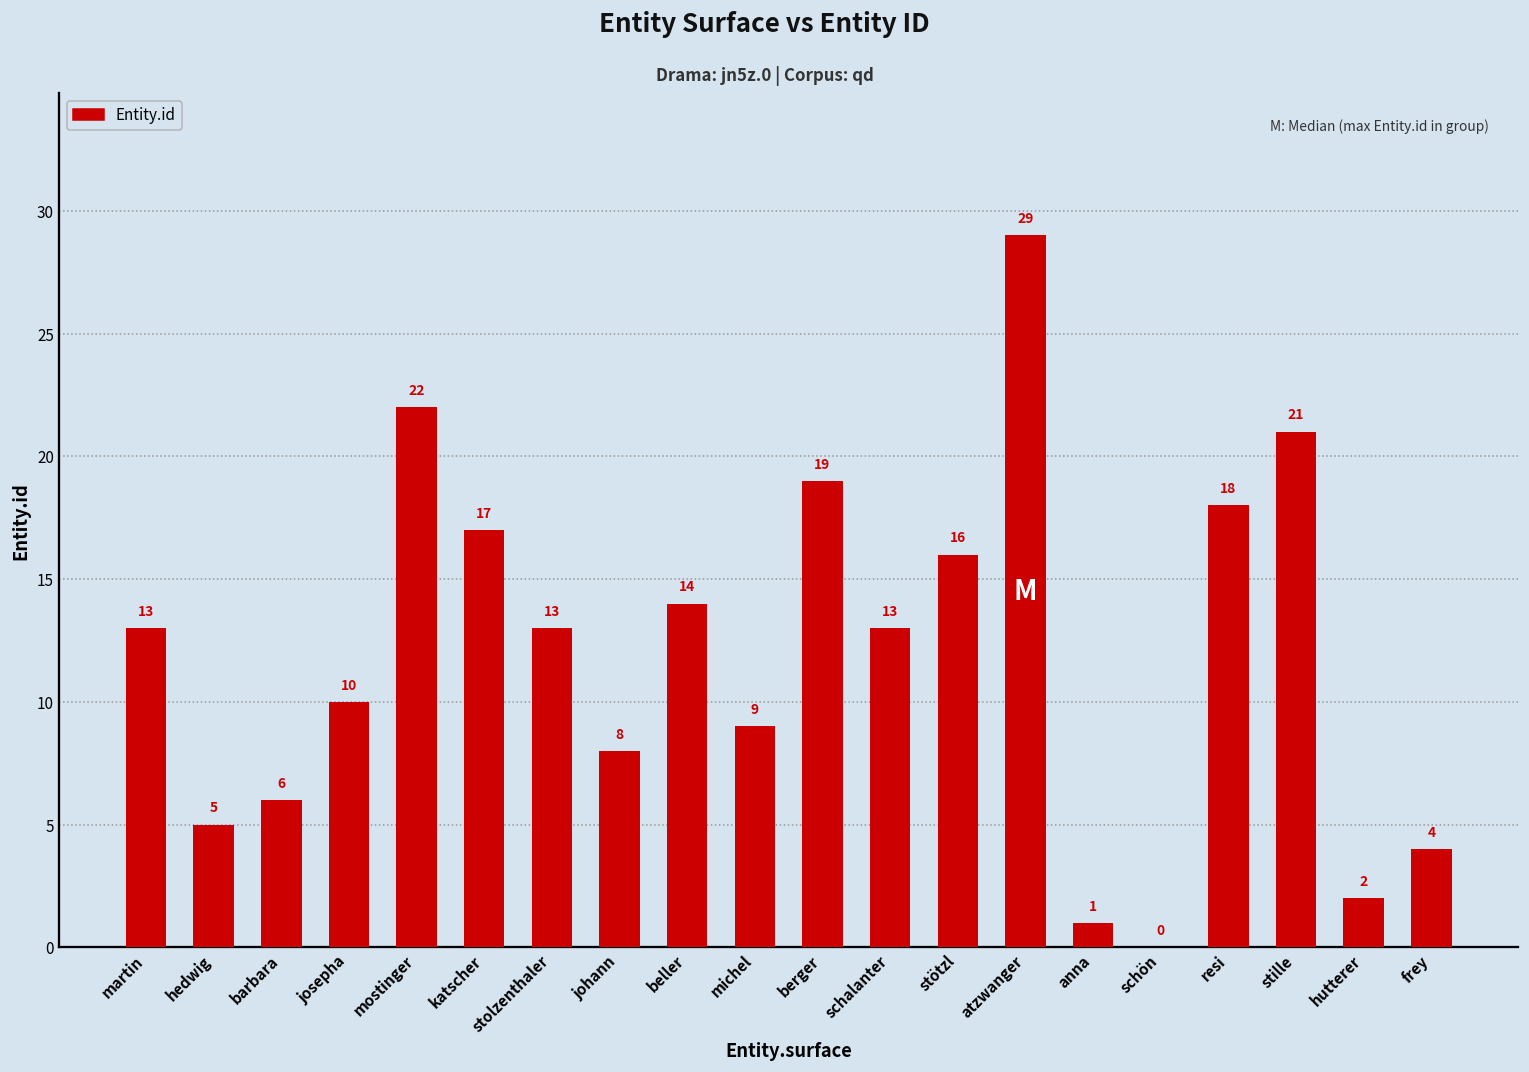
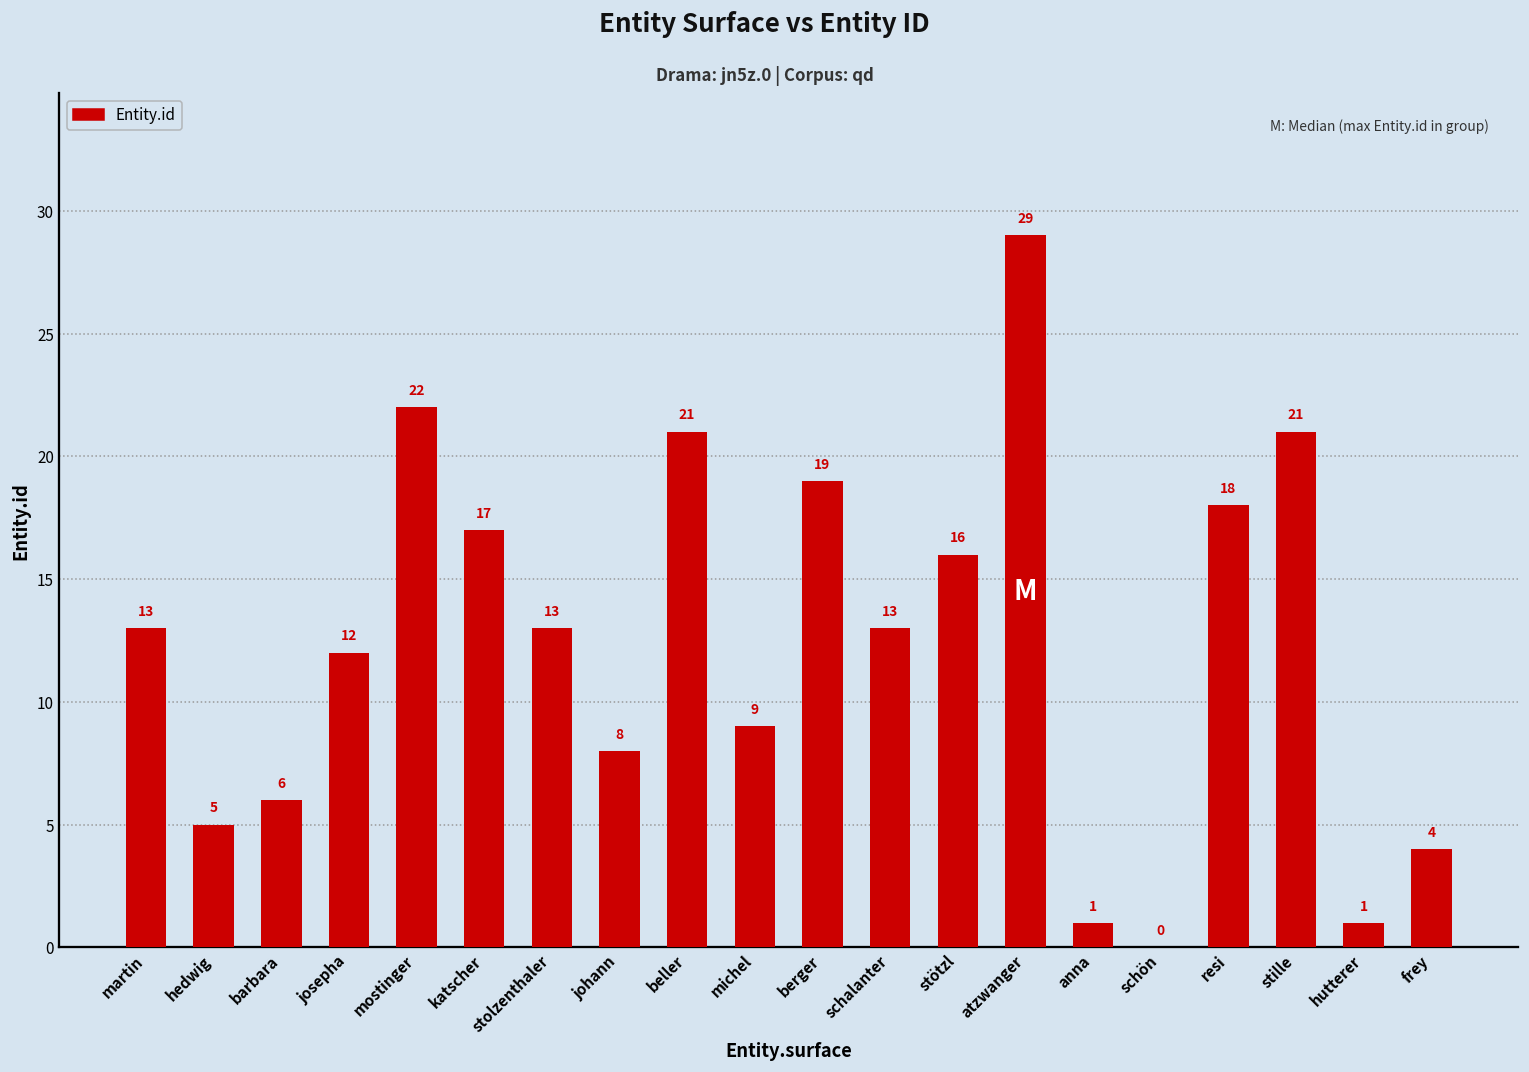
  {
    "martin": 13,
    "hedwig": 5,
    "barbara": 6,
-   "josepha": 10,
+   "josepha": 12,
    "mostinger": 22,
    "katscher": 17,
    "stolzenthaler": 13,
    "johann": 8,
-   "beller": 14,
+   "beller": 21,
    "michel": 9,
    "berger": 19,
    "schalanter": 13,
    "stötzl": 16,
    "atzwanger": 29,
    "anna": 1,
    "schön": 0,
    "resi": 18,
    "stille": 21,
-   "hutterer": 2,
+   "hutterer": 1,
    "frey": 4
  }
